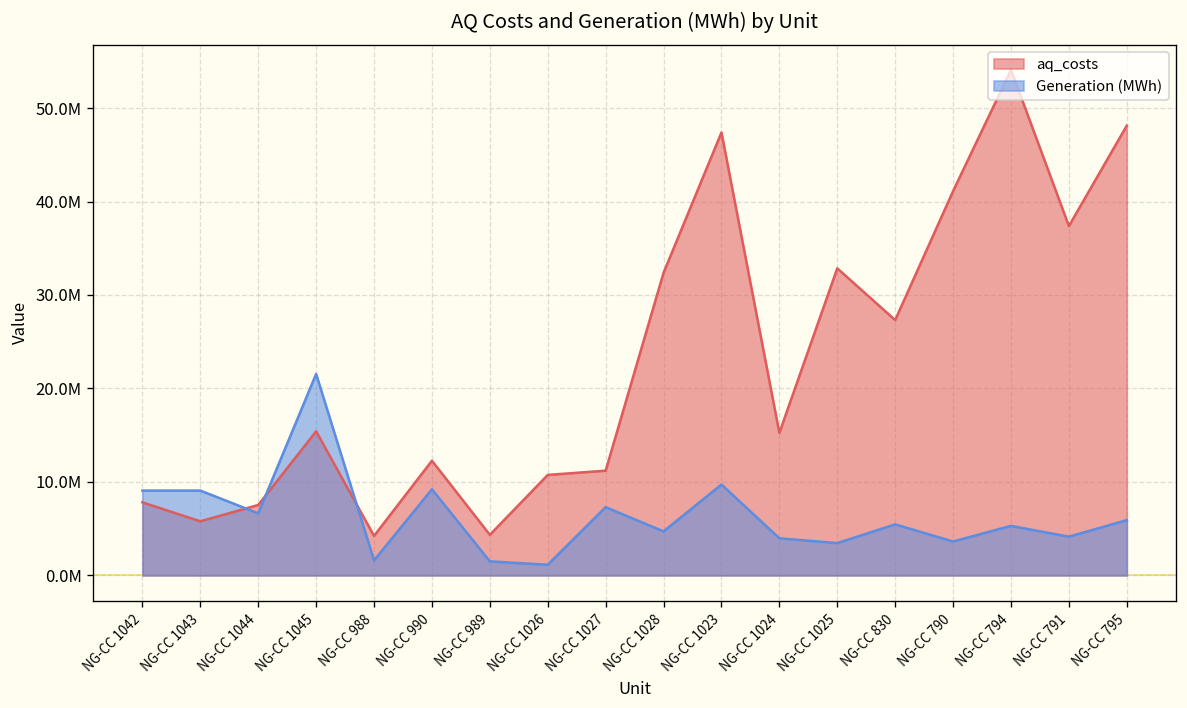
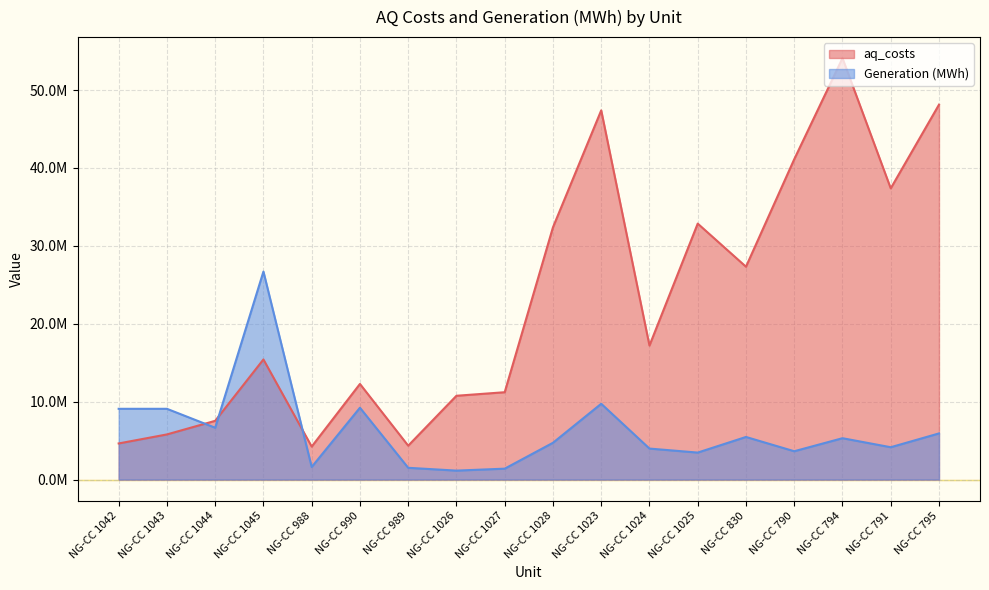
  {
    "aq_costs": {
-     "NG-CC 1042": 8000000,
+     "NG-CC 1042": 5000000,
      "NG-CC 1043": 6000000,
      "NG-CC 1044": 8000000,
      "NG-CC 1045": 15000000,
      "NG-CC 988": 4000000,
      "NG-CC 990": 12000000,
      "NG-CC 989": 4000000,
      "NG-CC 1026": 11000000,
      "NG-CC 1027": 11000000,
      "NG-CC 1028": 32000000,
      "NG-CC 1023": 47000000,
-     "NG-CC 1024": 15000000,
+     "NG-CC 1024": 17000000,
      "NG-CC 1025": 33000000,
      "NG-CC 830": 27000000,
      "NG-CC 790": 41000000,
      "NG-CC 791": 37000000,
      "NG-CC 795": 48000000
    },
    "Generation (MWh)": {
      "NG-CC 1042": 9000000,
      "NG-CC 1043": 9000000,
      "NG-CC 1044": 7000000,
-     "NG-CC 1045": 22000000,
+     "NG-CC 1045": 27000000,
      "NG-CC 988": 2000000,
      "NG-CC 990": 9000000,
      "NG-CC 989": 2000000,
      "NG-CC 1026": 1000000,
-     "NG-CC 1027": 7000000,
+     "NG-CC 1027": 1000000,
      "NG-CC 1028": 5000000,
      "NG-CC 1023": 10000000,
      "NG-CC 1024": 4000000,
      "NG-CC 1025": 3000000,
      "NG-CC 830": 5000000,
      "NG-CC 790": 4000000,
      "NG-CC 794": 5000000,
      "NG-CC 791": 4000000,
      "NG-CC 795": 6000000
    }
  }
